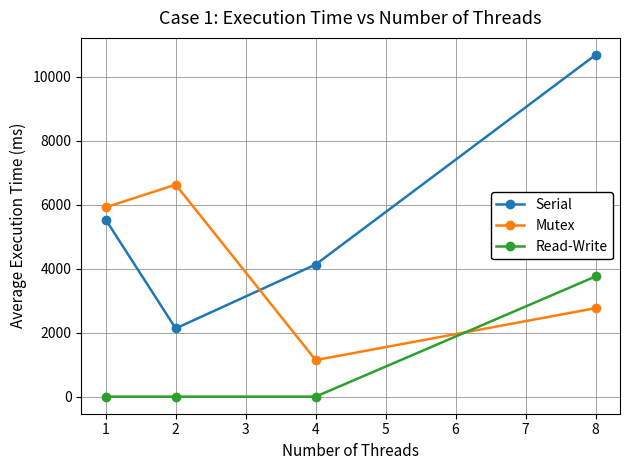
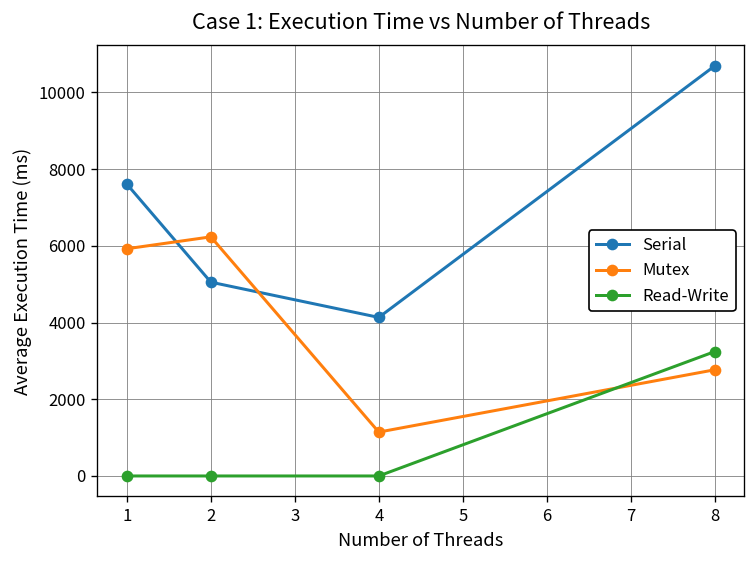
  {
    "Serial": {
-     "1": 5500,
-     "2": 2100,
+     "1": 7600,
+     "2": 5100,
      "4": 4100,
      "8": 10700
    },
    "Mutex": {
      "1": 5900,
-     "2": 6600,
+     "2": 6200,
      "4": 1100,
      "8": 2800
    },
    "Read-Write": {
      "1": 0,
      "2": 0,
      "4": 0,
-     "8": 3800
+     "8": 3200
    }
  }
